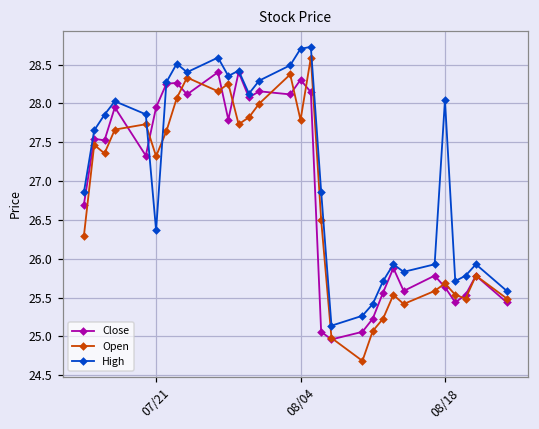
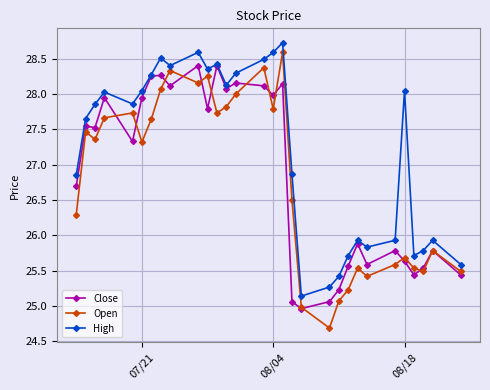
  {
    "Close": {
      "07/21": 27.9,
-     "08/04": 28.3,
+     "08/04": 28.0,
      "08/18": 25.6
    },
    "Open": {
      "07/21": 27.3,
      "08/04": 27.8,
      "08/18": 25.7
    },
    "High": {
-     "07/21": 26.4,
-     "08/04": 28.7,
+     "07/21": 28.0,
+     "08/04": 28.6,
      "08/18": 28.0
    }
  }
